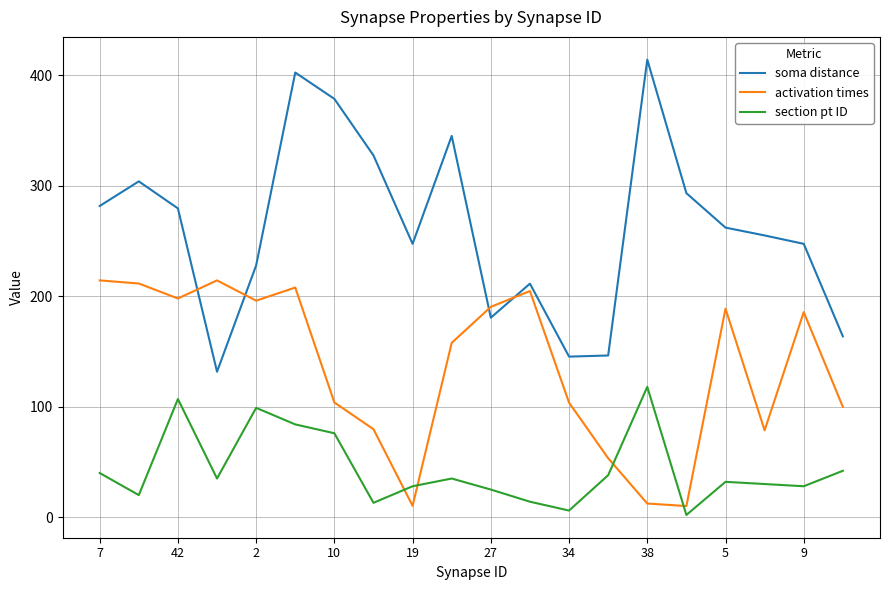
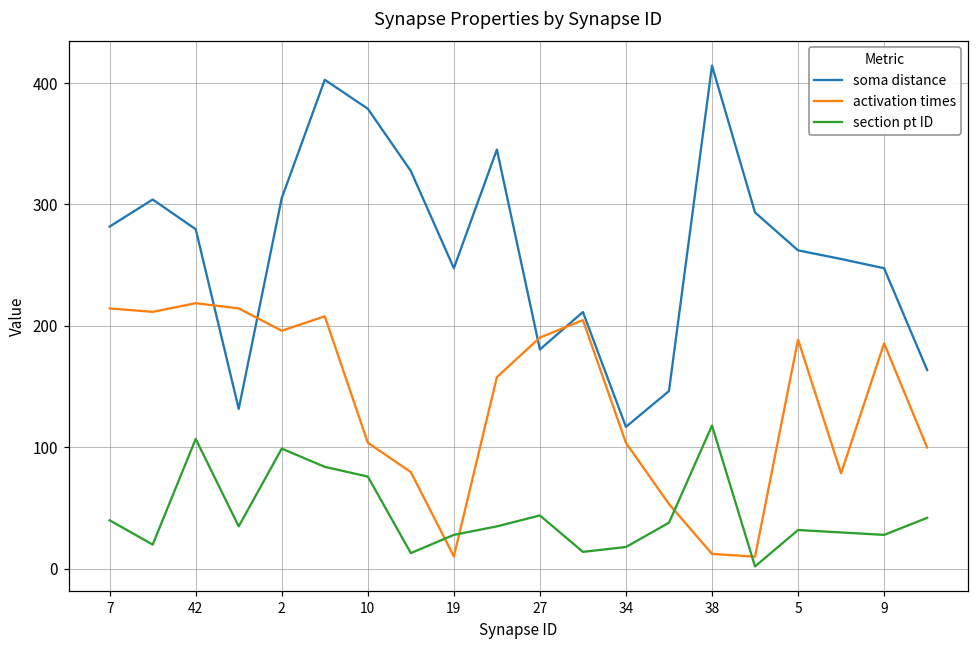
  {
    "soma distance": {
      "42": 280,
-     "2": 228,
+     "2": 305,
      "10": 379,
      "27": 181,
-     "34": 145,
+     "34": 117,
      "38": 414
    },
    "activation times": {
-     "42": 198,
+     "42": 219,
      "2": 196,
      "10": 104,
      "27": 190,
      "34": 104,
      "38": 12
    },
    "section pt ID": {
      "42": 107,
      "2": 99,
      "10": 76,
-     "27": 25,
-     "34": 6,
+     "27": 44,
+     "34": 18,
      "38": 118
    }
  }
